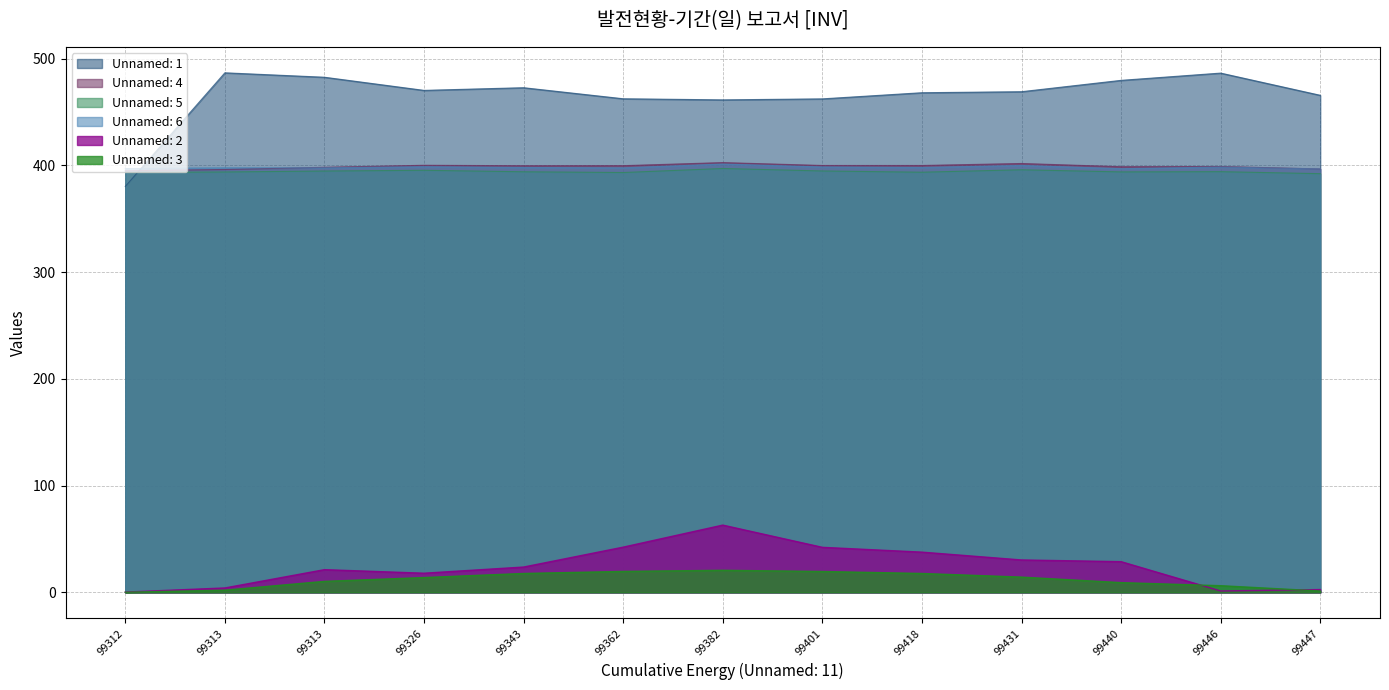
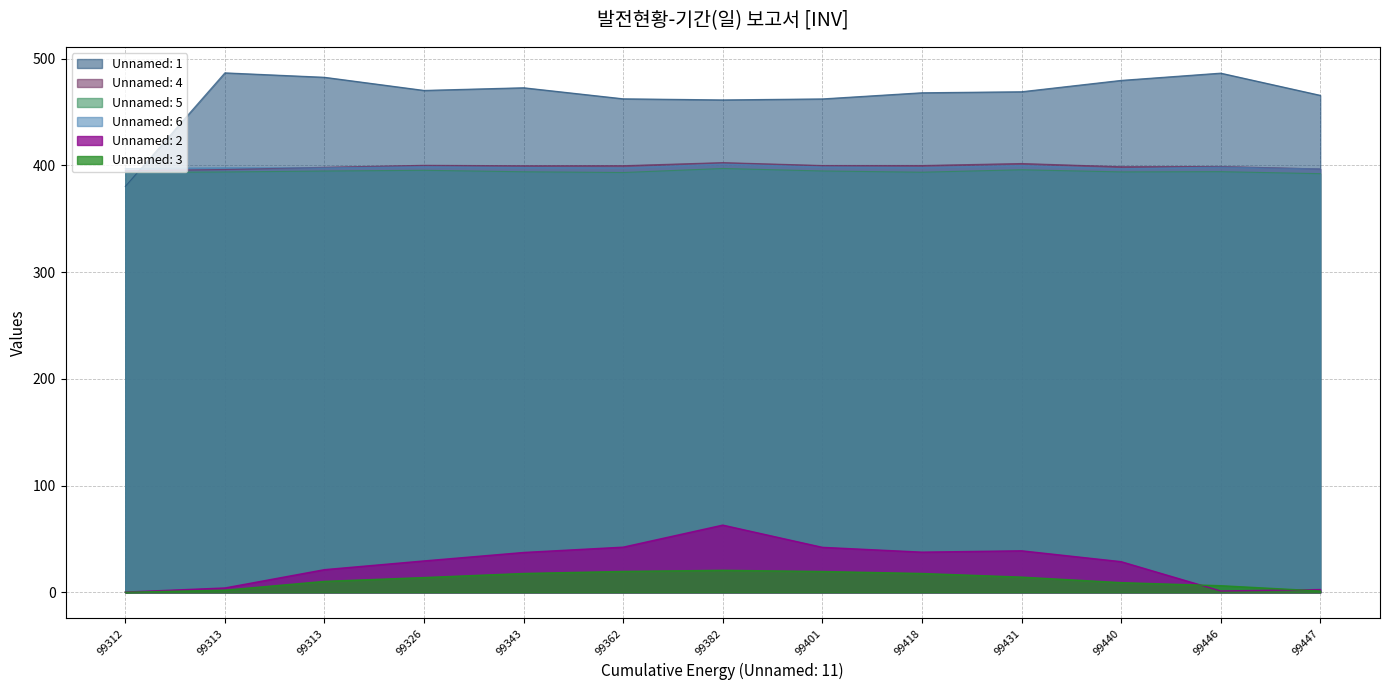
  {
    "Unnamed: 2": {
-     "99326": 18,
-     "99343": 24,
+     "99326": 29,
+     "99343": 37,
      "99362": 42,
      "99382": 63,
      "99401": 42,
      "99418": 38,
-     "99431": 30,
+     "99431": 39,
      "99440": 29,
      "99446": 1
    }
  }
